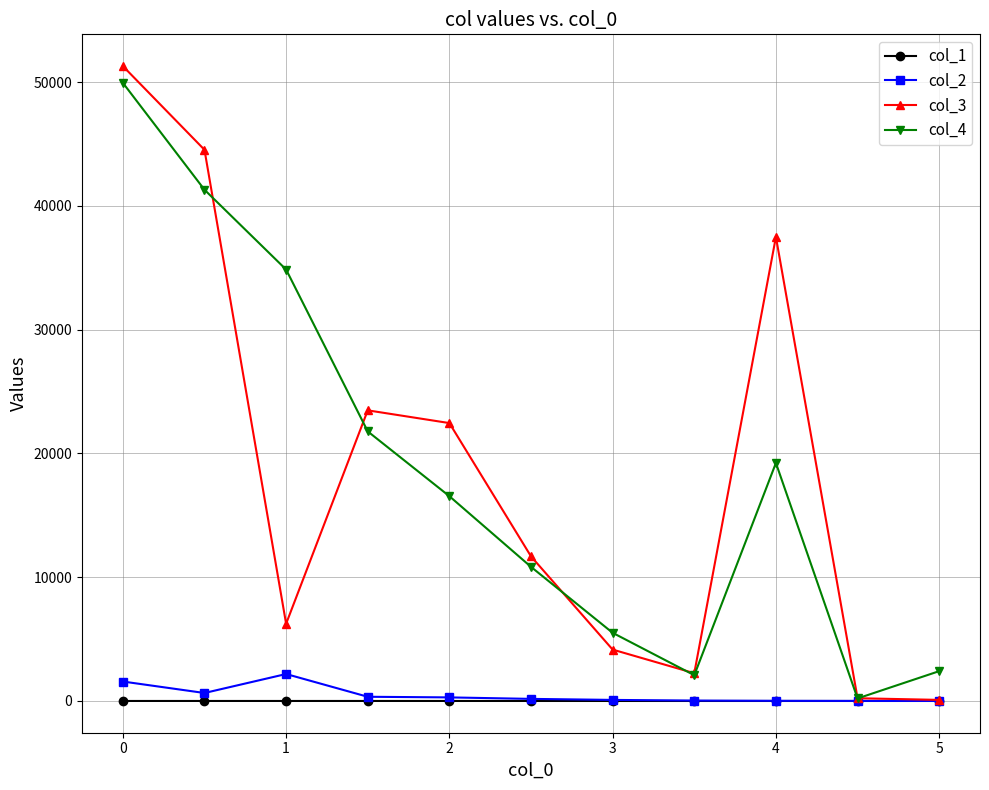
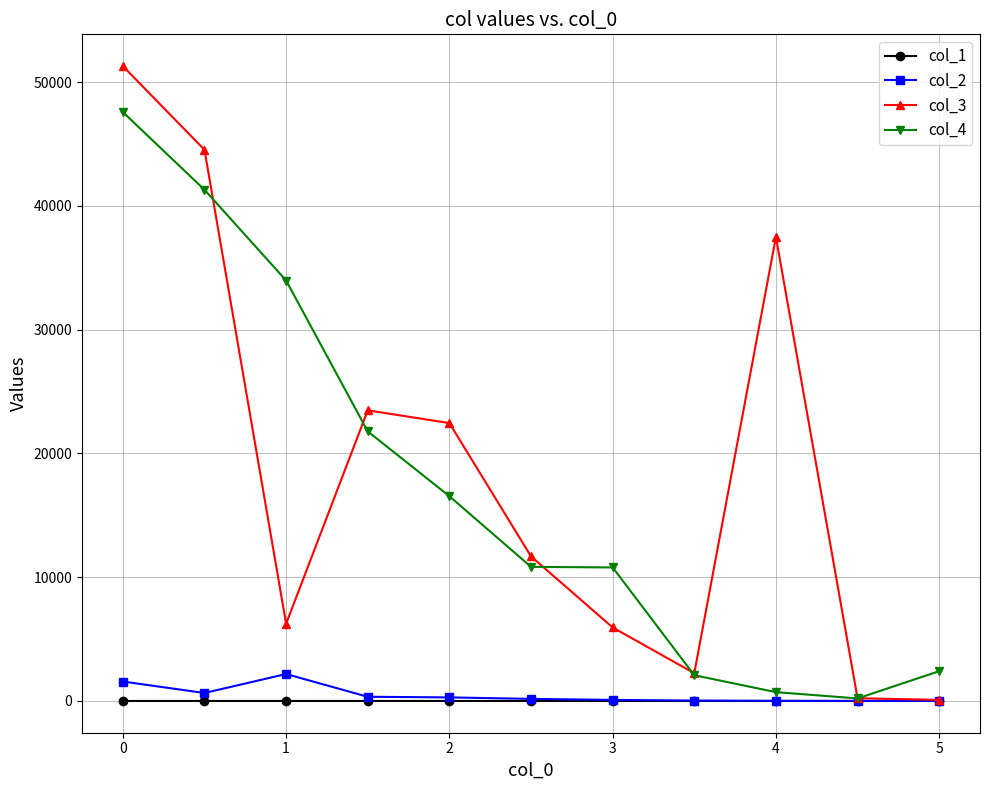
  {
    "col_1": {
      "0": 0,
      "1": 0,
      "2": 0
    },
    "col_2": {
      "0": 1600,
      "1": 2200,
      "2": 300
    },
    "col_3": {
      "0": 51300,
      "1": 6200,
      "2": 22400,
-     "3": 4200,
+     "3": 5900,
      "4": 37500
    },
    "col_4": {
-     "0": 49900,
-     "1": 34800,
+     "0": 47600,
+     "1": 34000,
      "2": 16500,
-     "3": 5500,
-     "4": 19200,
+     "3": 10800,
+     "4": 700,
      "5": 2400
    }
  }
